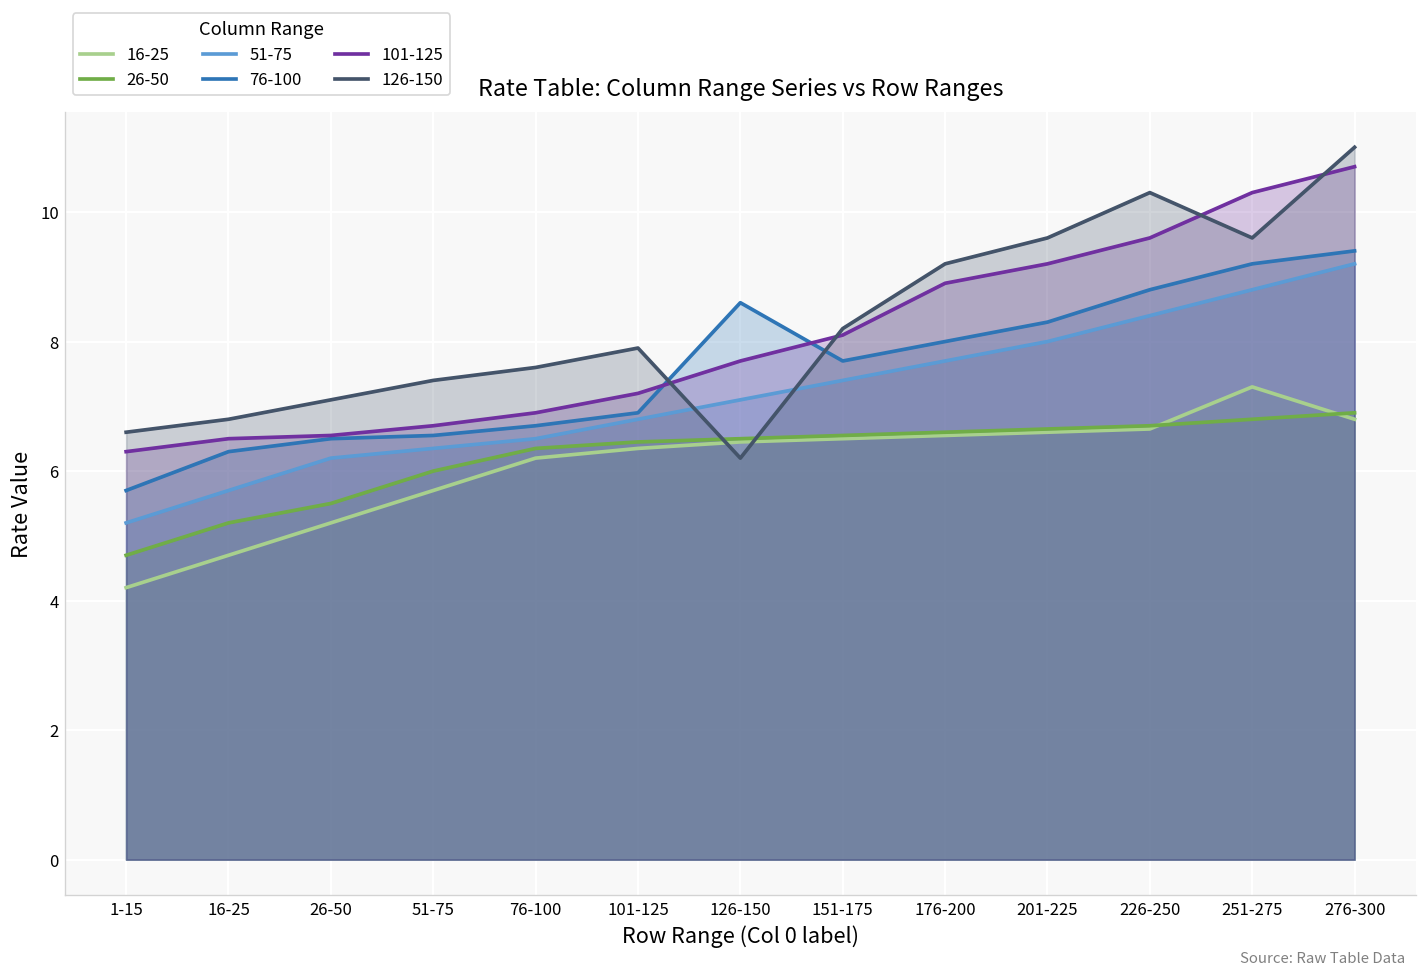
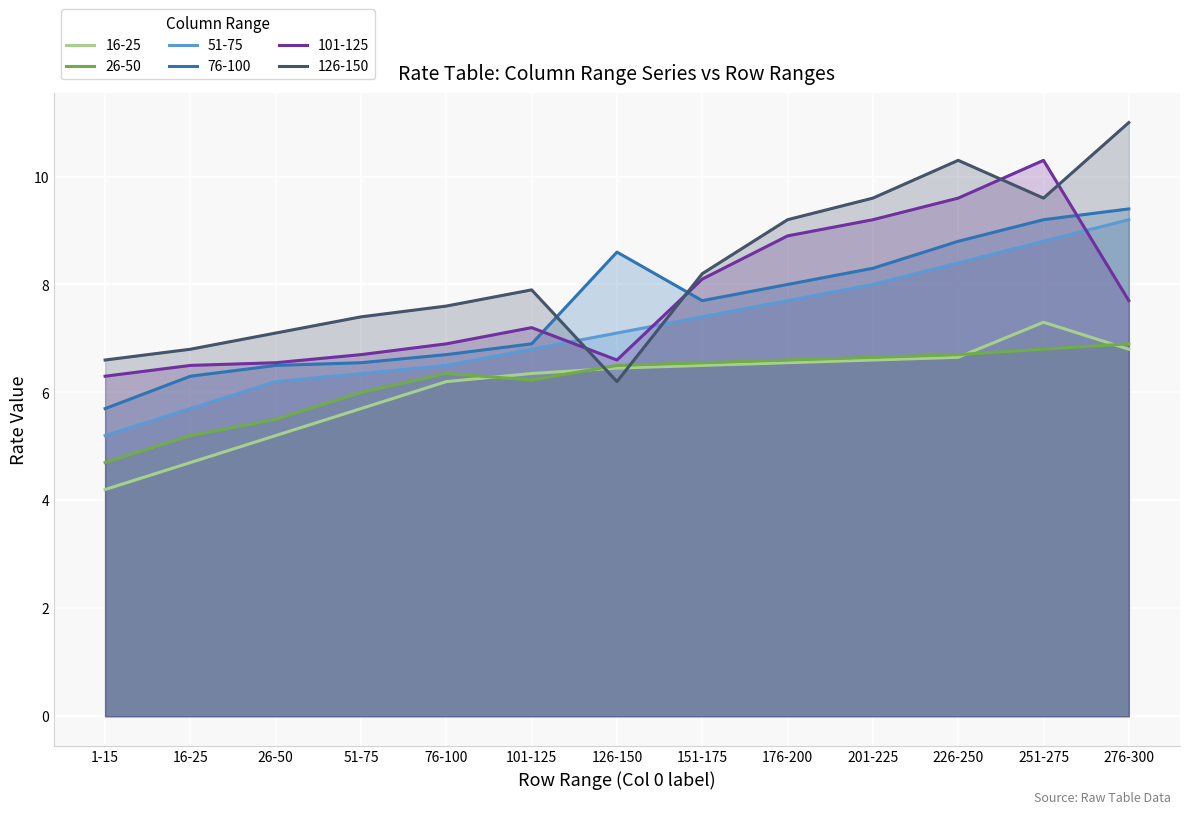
  {
    "16-25": {
      "1-15": 4.2,
      "16-25": 4.7,
      "26-50": 5.2,
      "51-75": 5.7,
      "76-100": 6.2,
      "101-125": 6.4,
      "126-150": 6.5,
      "151-175": 6.5,
      "176-200": 6.6,
      "201-225": 6.6,
      "226-250": 6.7,
      "251-275": 7.3,
      "276-300": 6.8
    },
    "26-50": {
      "1-15": 4.7,
      "16-25": 5.2,
      "26-50": 5.5,
      "51-75": 6.0,
      "76-100": 6.4,
-     "101-125": 6.5,
+     "101-125": 6.2,
      "126-150": 6.5,
      "151-175": 6.6,
      "176-200": 6.6,
      "201-225": 6.7,
      "226-250": 6.7,
      "251-275": 6.8,
      "276-300": 6.9
    },
    "51-75": {
      "1-15": 5.2,
      "16-25": 5.7,
      "26-50": 6.2,
      "51-75": 6.4,
      "76-100": 6.5,
      "101-125": 6.8,
      "126-150": 7.1,
      "151-175": 7.4,
      "176-200": 7.7,
      "201-225": 8.0,
      "226-250": 8.4,
      "251-275": 8.8,
      "276-300": 9.2
    },
    "76-100": {
      "1-15": 5.7,
      "16-25": 6.3,
      "26-50": 6.5,
      "51-75": 6.6,
      "76-100": 6.7,
      "101-125": 6.9,
      "126-150": 8.6,
      "151-175": 7.7,
      "176-200": 8.0,
      "201-225": 8.3,
      "226-250": 8.8,
      "251-275": 9.2,
      "276-300": 9.4
    },
    "101-125": {
      "1-15": 6.3,
      "16-25": 6.5,
      "26-50": 6.6,
      "51-75": 6.7,
      "76-100": 6.9,
      "101-125": 7.2,
-     "126-150": 7.7,
+     "126-150": 6.6,
      "151-175": 8.1,
      "176-200": 8.9,
      "201-225": 9.2,
      "226-250": 9.6,
      "251-275": 10.3,
-     "276-300": 10.7
+     "276-300": 7.7
    },
    "126-150": {
      "1-15": 6.6,
      "16-25": 6.8,
      "26-50": 7.1,
      "51-75": 7.4,
      "76-100": 7.6,
      "101-125": 7.9,
      "126-150": 6.2,
      "151-175": 8.2,
      "176-200": 9.2,
      "201-225": 9.6,
      "226-250": 10.3,
      "251-275": 9.6,
      "276-300": 11.0
    }
  }
